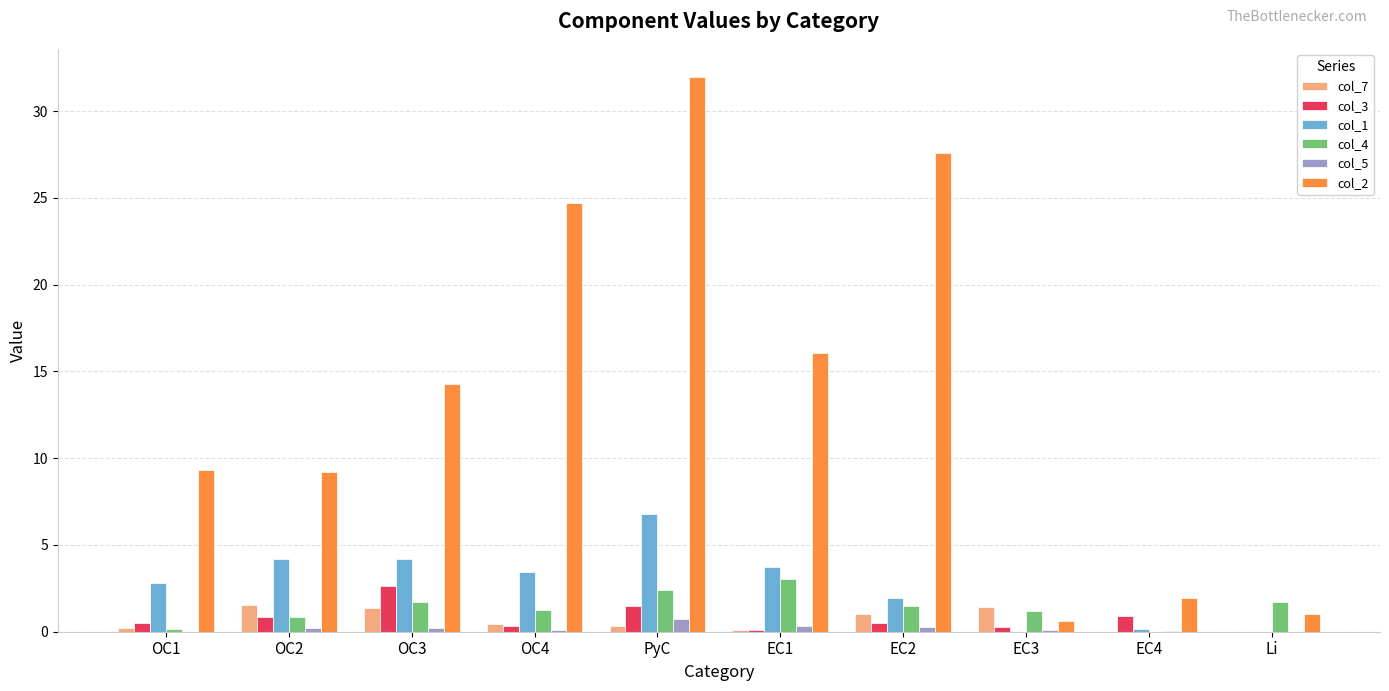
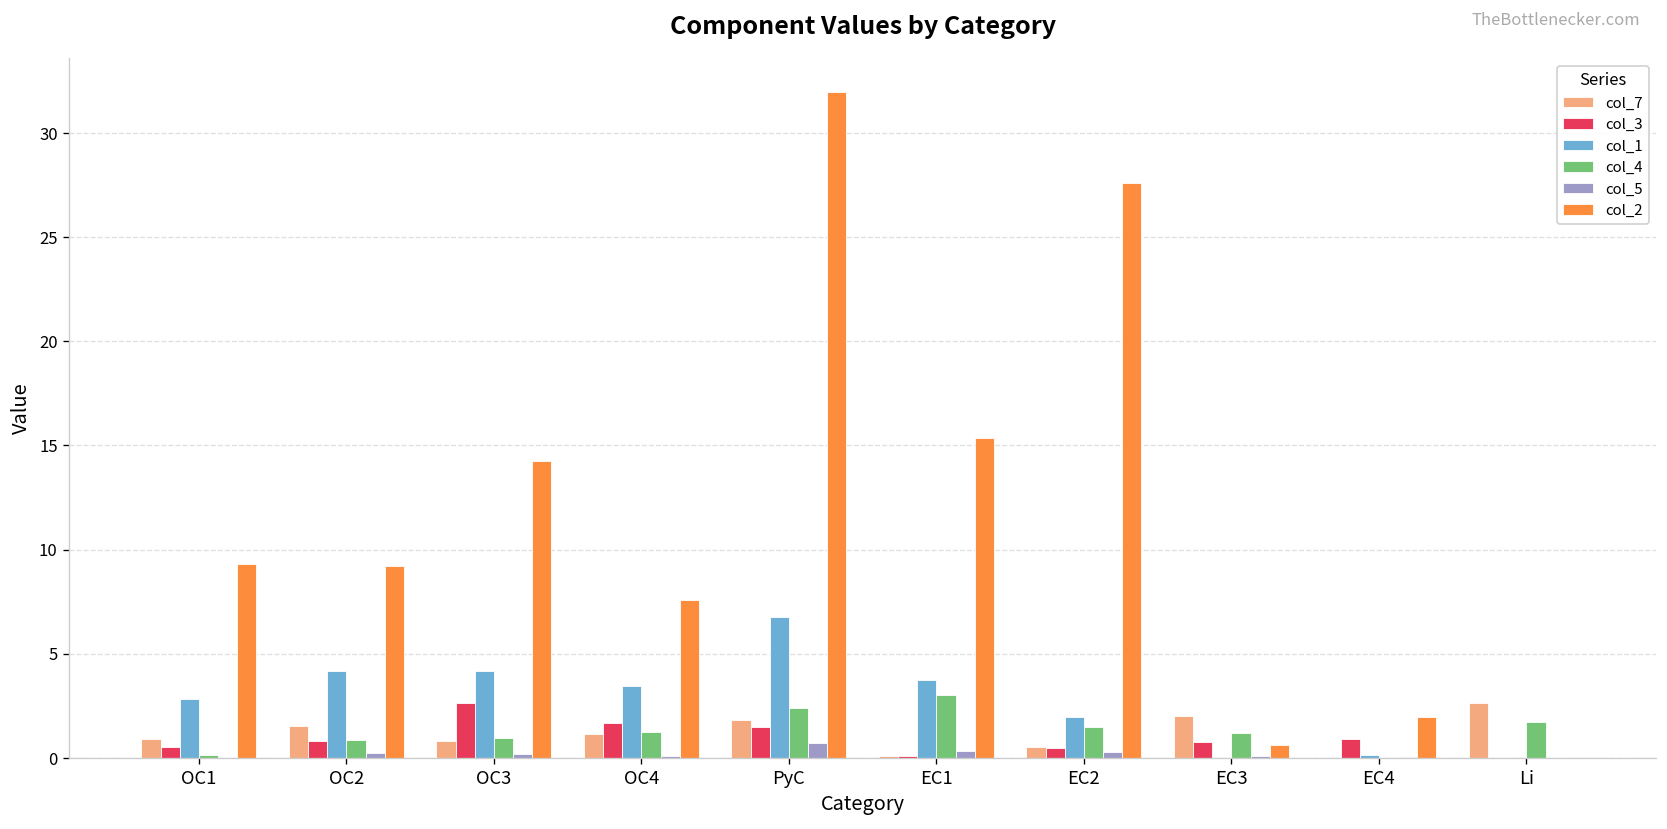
  {
    "col_7": {
-     "OC1": 0.2,
+     "OC1": 0.9,
      "OC2": 1.6,
-     "OC3": 1.4,
-     "OC4": 0.5,
-     "PyC": 0.3,
-     "EC2": 1.0,
-     "EC3": 1.4,
+     "OC3": 0.8,
+     "OC4": 1.1,
+     "PyC": 1.8,
+     "EC2": 0.5,
+     "EC3": 2.0,
      "EC4": 0.0,
-     "Li": 0.0
+     "Li": 2.6
    },
    "col_3": {
      "OC1": 0.5,
      "OC2": 0.8,
      "OC3": 2.6,
-     "OC4": 0.3,
+     "OC4": 1.7,
      "PyC": 1.5,
      "EC2": 0.5,
-     "EC3": 0.3,
+     "EC3": 0.7,
      "EC4": 0.9
    },
    "col_4": {
      "OC2": 0.9,
-     "OC3": 1.7,
+     "OC3": 1.0,
      "OC4": 1.3,
      "PyC": 2.4,
      "EC1": 3.0,
      "EC2": 1.5,
      "EC3": 1.2,
      "EC4": 0.0,
      "Li": 1.7
    },
    "col_2": {
      "OC1": 9.3,
      "OC2": 9.2,
      "OC3": 14.3,
-     "OC4": 24.7,
+     "OC4": 7.6,
      "PyC": 32.0,
-     "EC1": 16.1,
+     "EC1": 15.4,
      "EC2": 27.6,
      "EC3": 0.6,
      "EC4": 2.0,
-     "Li": 1
+     "Li": 0
    }
  }
